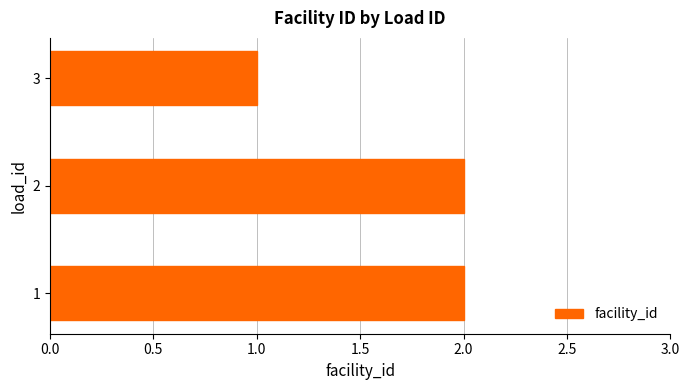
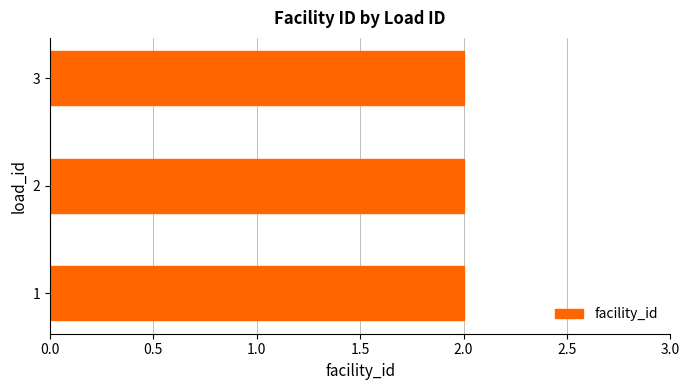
  {
-   "3": 1,
+   "3": 2,
    "2": 2,
    "1": 2
  }
